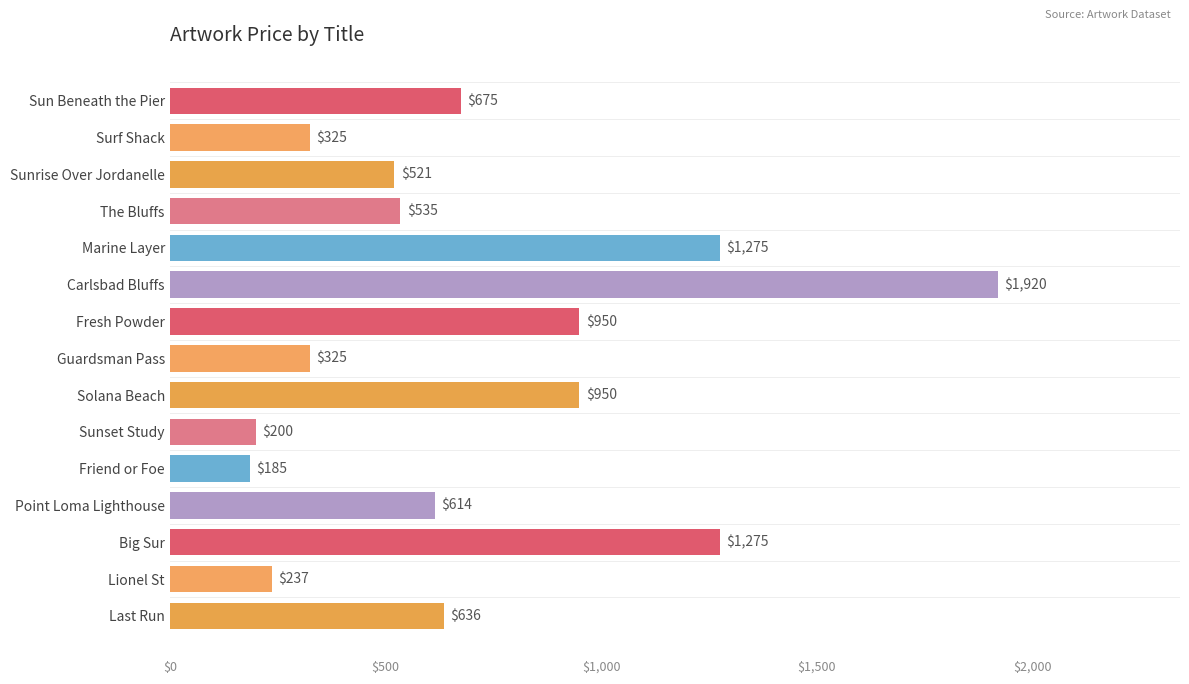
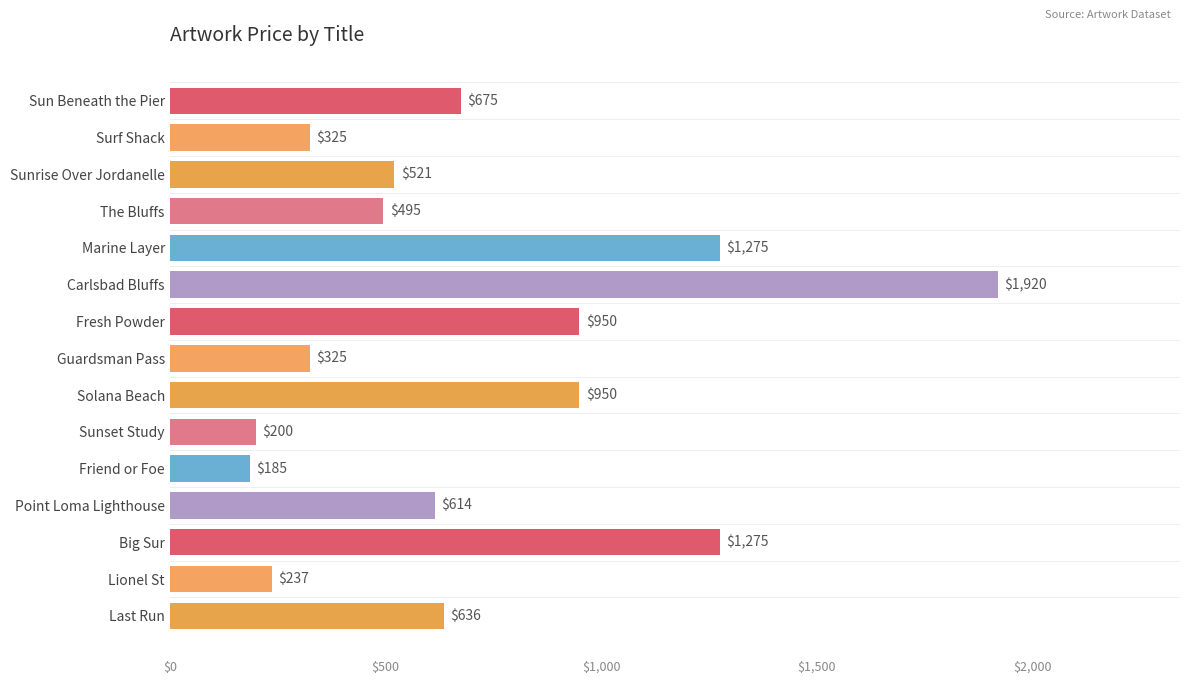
  {
    "Sun Beneath the Pier": "$675",
    "Surf Shack": "$325",
    "Sunrise Over Jordanelle": "$521",
-   "The Bluffs": "$535",
+   "The Bluffs": "$495",
    "Marine Layer": "$1,275",
    "Carlsbad Bluffs": "$1,920",
    "Fresh Powder": "$950",
    "Guardsman Pass": "$325",
    "Solana Beach": "$950",
    "Sunset Study": "$200",
    "Friend or Foe": "$185",
    "Point Loma Lighthouse": "$614",
    "Big Sur": "$1,275",
    "Lionel St": "$237",
    "Last Run": "$636"
  }
